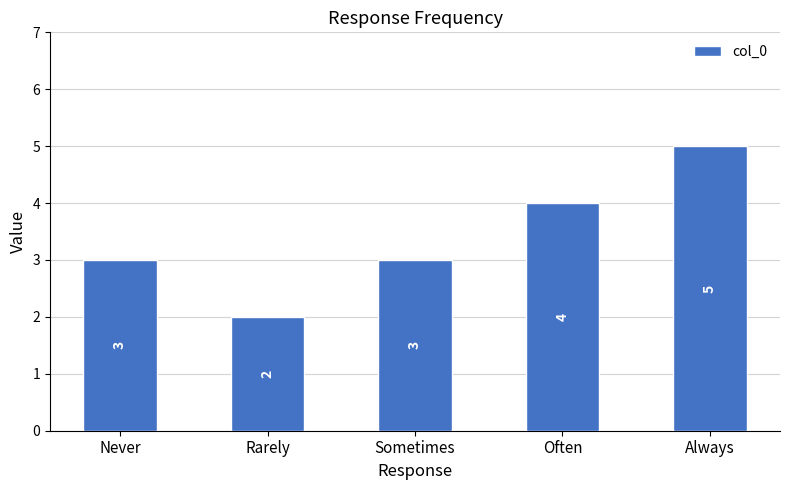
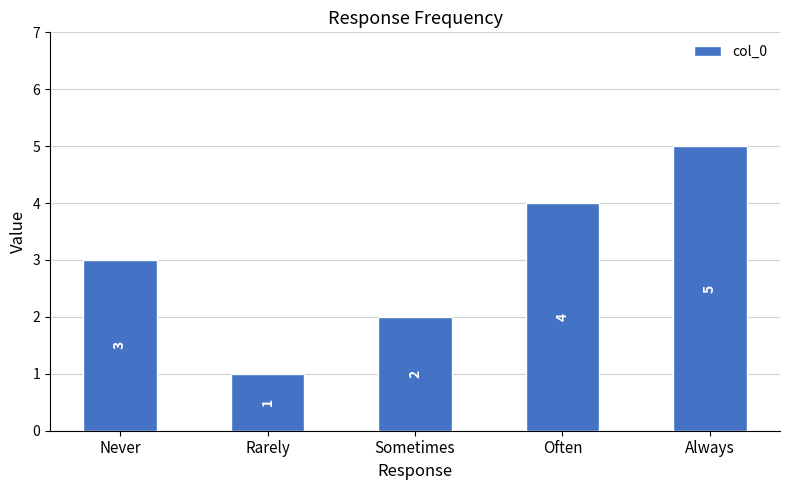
  {
    "Never": 3,
-   "Rarely": 2,
-   "Sometimes": 3,
+   "Rarely": 1,
+   "Sometimes": 2,
    "Often": 4,
    "Always": 5
  }
